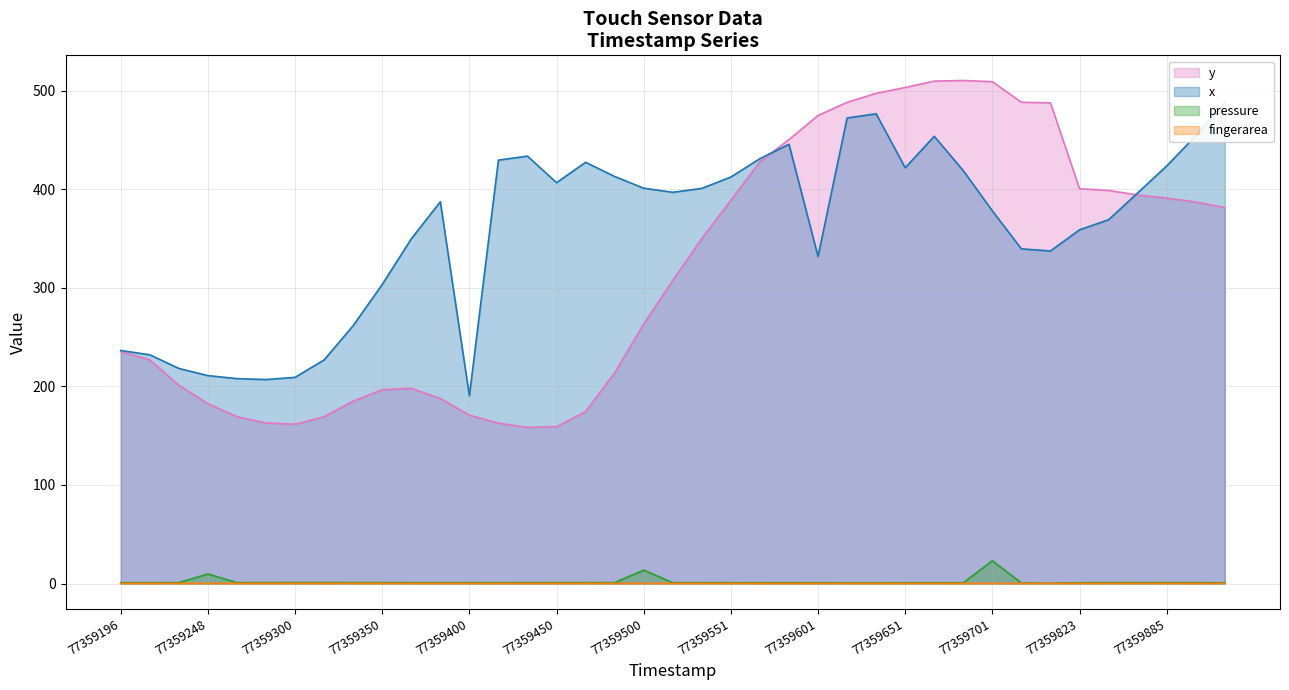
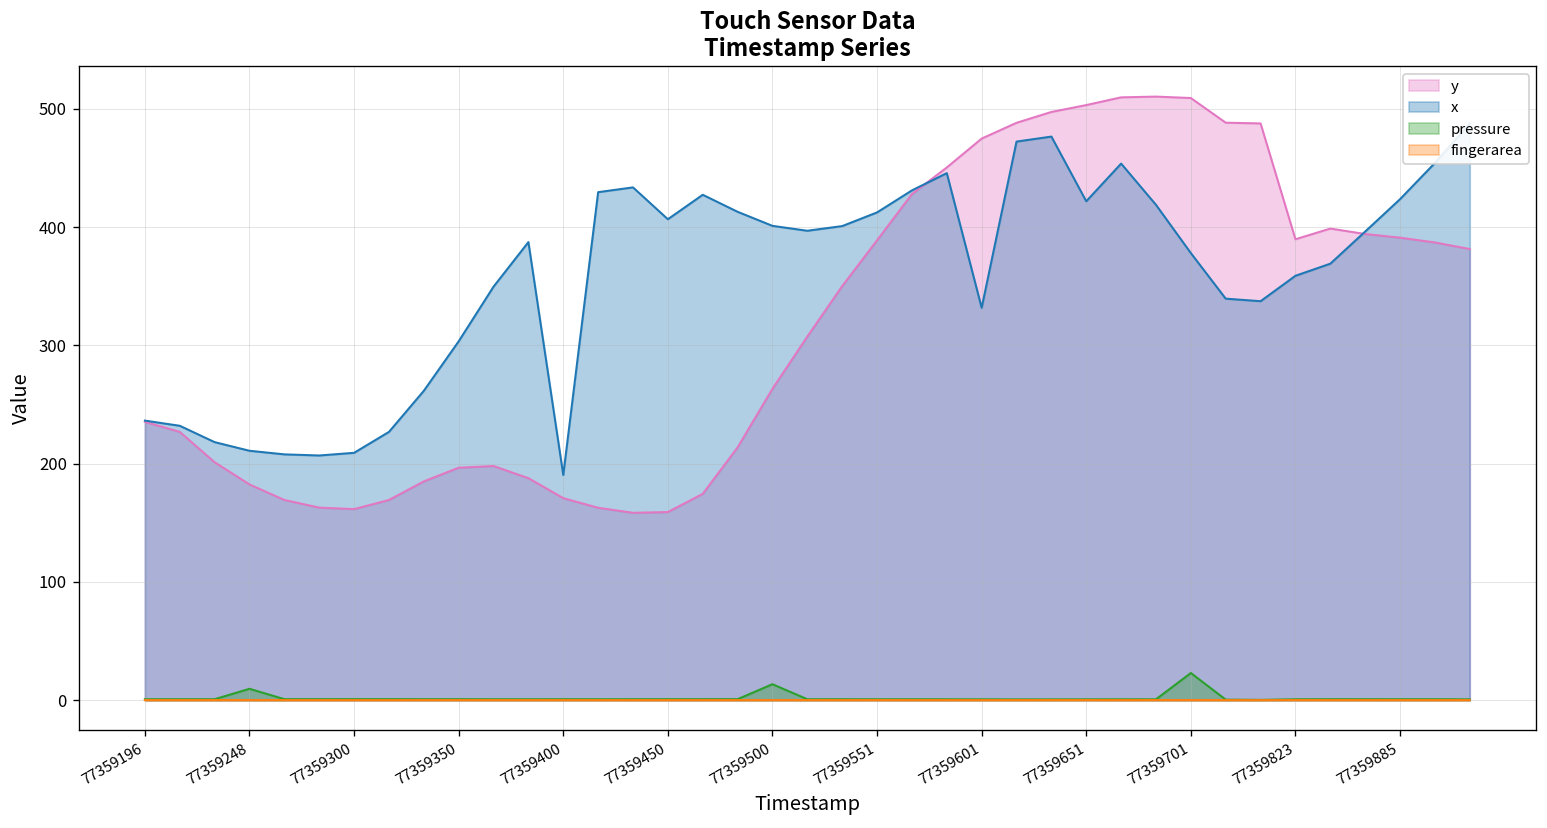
  {
    "y": {
      "77359248": 180,
      "77359300": 160,
      "77359350": 200,
      "77359400": 170,
      "77359450": 160,
      "77359500": 260,
      "77359551": 390,
      "77359601": 470,
      "77359651": 500,
      "77359701": 510,
-     "77359823": 400,
+     "77359823": 390,
      "77359885": 390
    },
    "x": {
      "77359248": 210,
      "77359300": 210,
      "77359350": 300,
      "77359400": 190,
      "77359450": 410,
      "77359500": 400,
      "77359551": 410,
      "77359601": 330,
      "77359651": 420,
      "77359701": 380,
      "77359823": 360,
      "77359885": 420
    },
    "pressure": {
      "77359248": 10,
      "77359500": 10,
      "77359701": 20
    },
    "fingerarea": {
      "77359248": 0,
      "77359500": 0,
      "77359701": 0
    }
  }
